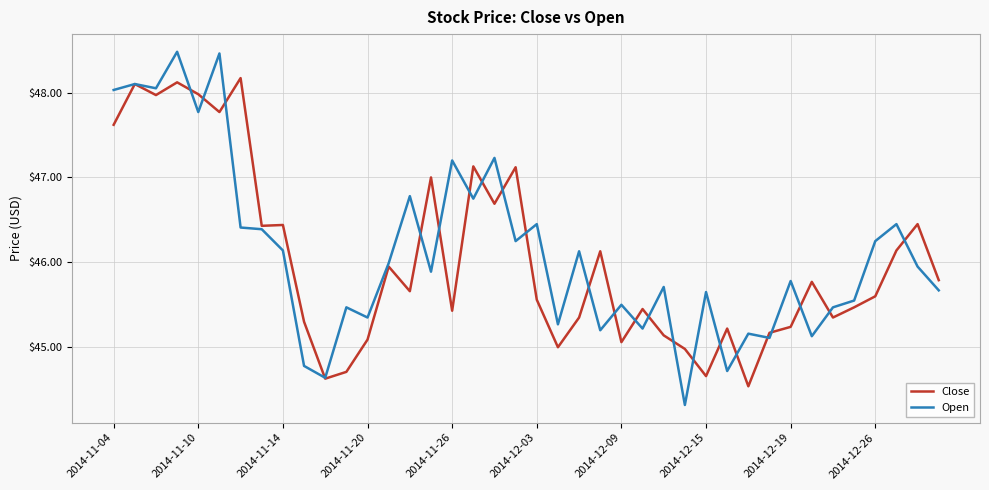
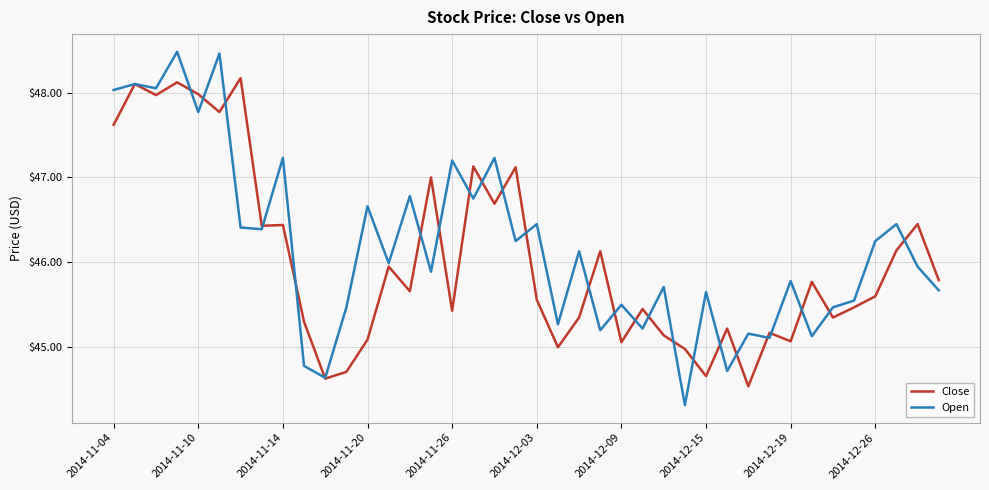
  {
    "Close": {
      "2014-11-04": "$47.6",
      "2014-11-10": "$48.0",
      "2014-11-14": "$46.4",
      "2014-11-20": "$45.1",
      "2014-11-26": "$45.4",
      "2014-12-03": "$45.6",
      "2014-12-09": "$45.1",
      "2014-12-15": "$44.7",
-     "2014-12-19": "$45.2",
+     "2014-12-19": "$45.1",
      "2014-12-26": "$45.6"
    },
    "Open": {
      "2014-11-04": "$48.0",
      "2014-11-10": "$47.8",
-     "2014-11-14": "$46.1",
-     "2014-11-20": "$45.4",
+     "2014-11-14": "$47.2",
+     "2014-11-20": "$46.7",
      "2014-11-26": "$47.2",
      "2014-12-03": "$46.5",
      "2014-12-09": "$45.5",
      "2014-12-15": "$45.7",
      "2014-12-19": "$45.8",
      "2014-12-26": "$46.3"
    }
  }
